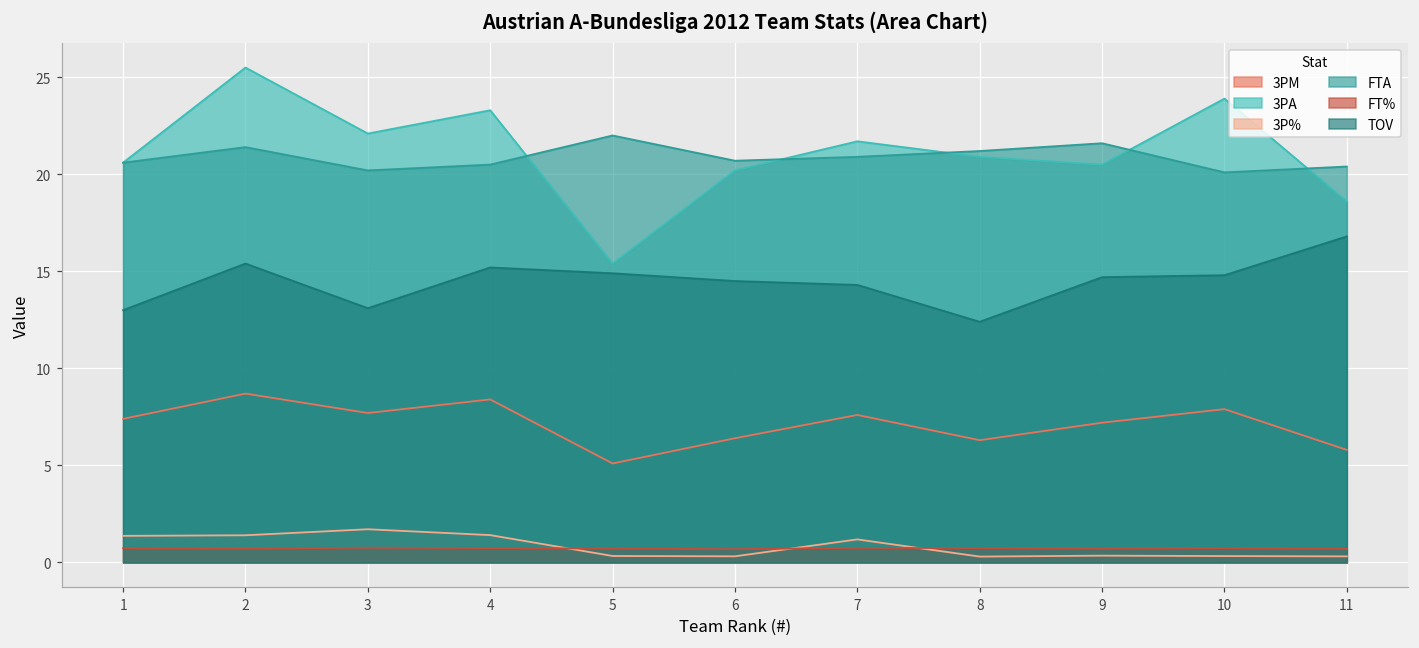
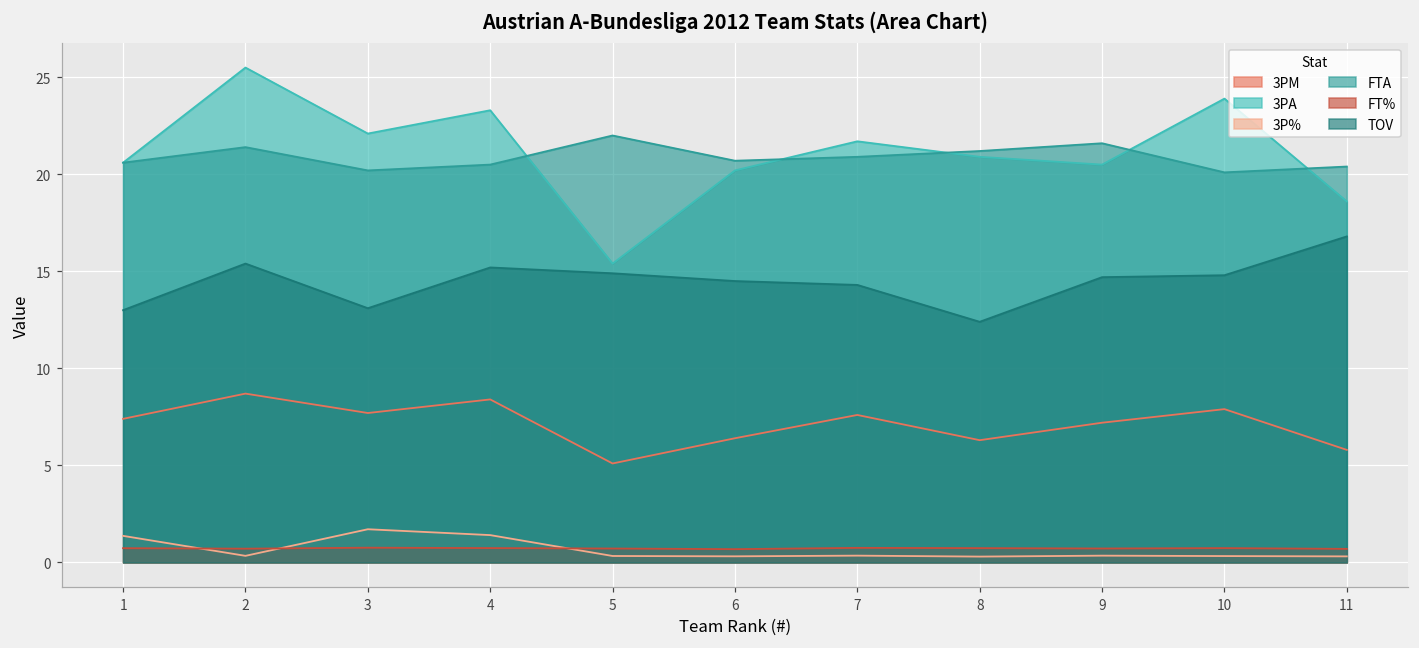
  {
    "3P%": {
      "1": 1.4,
-     "2": 1.4,
+     "2": 0.3,
      "3": 1.7,
      "4": 1.4,
      "5": 0.3,
      "6": 0.3,
-     "7": 1.2,
+     "7": 0.4,
      "8": 0.3,
      "9": 0.4,
      "10": 0.3,
      "11": 0.3
    }
  }
